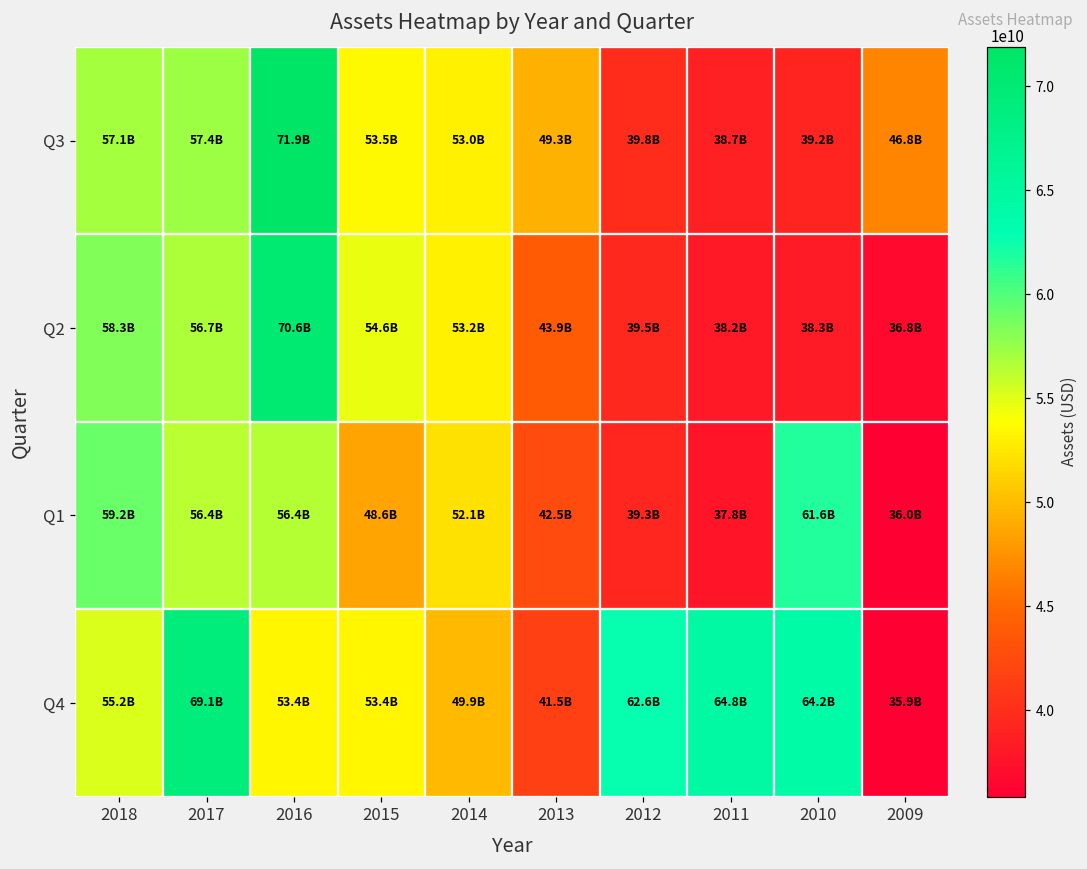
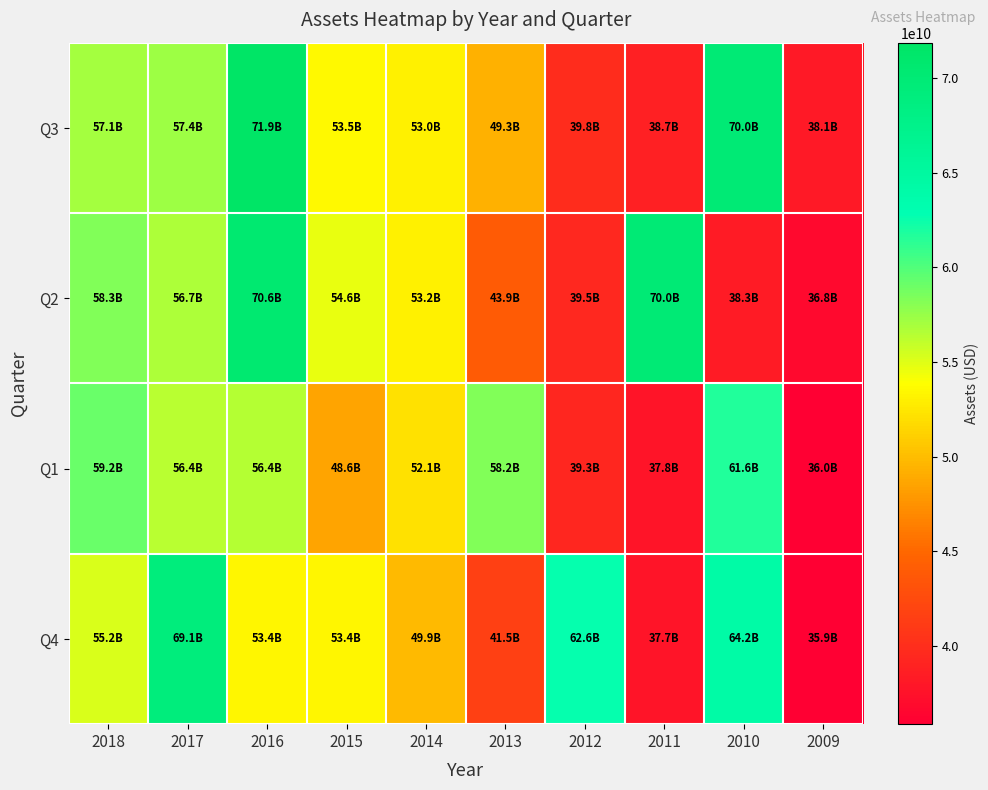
  {
    "Q3": {
      "2018": "57.1B",
      "2017": "57.4B",
      "2016": "71.9B",
      "2015": "53.5B",
      "2014": "53.0B",
      "2013": "49.3B",
      "2012": "39.8B",
      "2011": "38.7B",
-     "2010": "39.2B",
-     "2009": "46.8B"
+     "2010": "70.0B",
+     "2009": "38.1B"
    },
    "Q2": {
      "2018": "58.3B",
      "2017": "56.7B",
      "2016": "70.6B",
      "2015": "54.6B",
      "2014": "53.2B",
      "2013": "43.9B",
      "2012": "39.5B",
-     "2011": "38.2B",
+     "2011": "70.0B",
      "2010": "38.3B",
      "2009": "36.8B"
    },
    "Q1": {
      "2018": "59.2B",
      "2017": "56.4B",
      "2016": "56.4B",
      "2015": "48.6B",
      "2014": "52.1B",
-     "2013": "42.5B",
+     "2013": "58.2B",
      "2012": "39.3B",
      "2011": "37.8B",
      "2010": "61.6B",
      "2009": "36.0B"
    },
    "Q4": {
      "2018": "55.2B",
      "2017": "69.1B",
      "2016": "53.4B",
      "2015": "53.4B",
      "2014": "49.9B",
      "2013": "41.5B",
      "2012": "62.6B",
-     "2011": "64.8B",
+     "2011": "37.7B",
      "2010": "64.2B",
      "2009": "35.9B"
    }
  }
